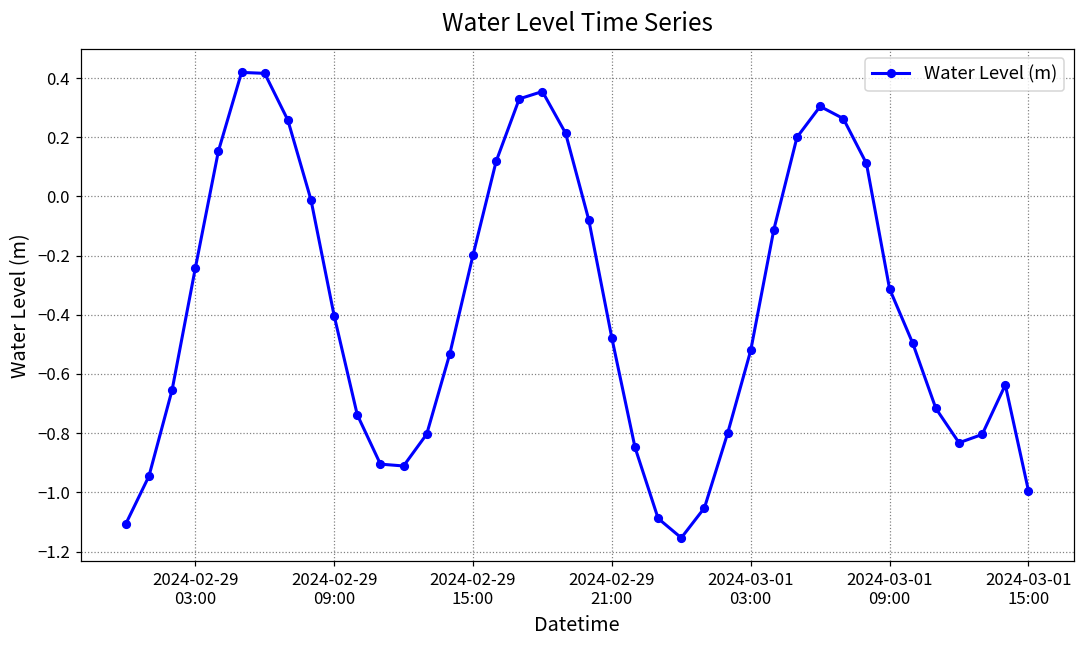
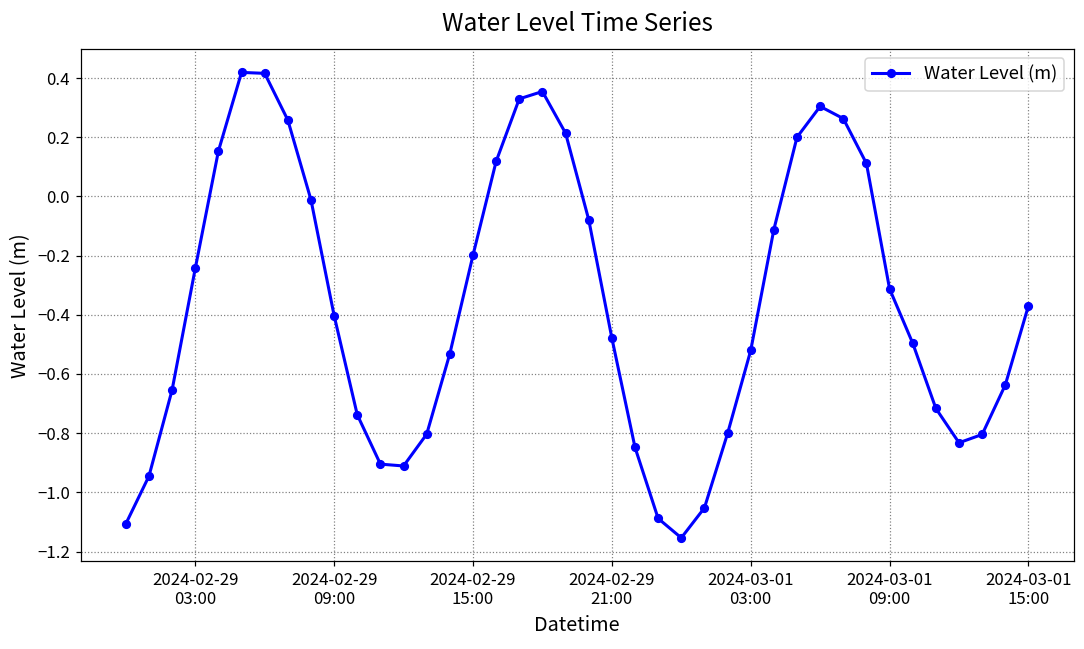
  {
    "2024-02-29 03:00": -0.24,
    "2024-02-29 09:00": -0.40,
    "2024-02-29 15:00": -0.20,
    "2024-02-29 21:00": -0.48,
    "2024-03-01 03:00": -0.52,
    "2024-03-01 09:00": -0.31,
-   "2024-03-01 15:00": -0.99
+   "2024-03-01 15:00": -0.37
  }
